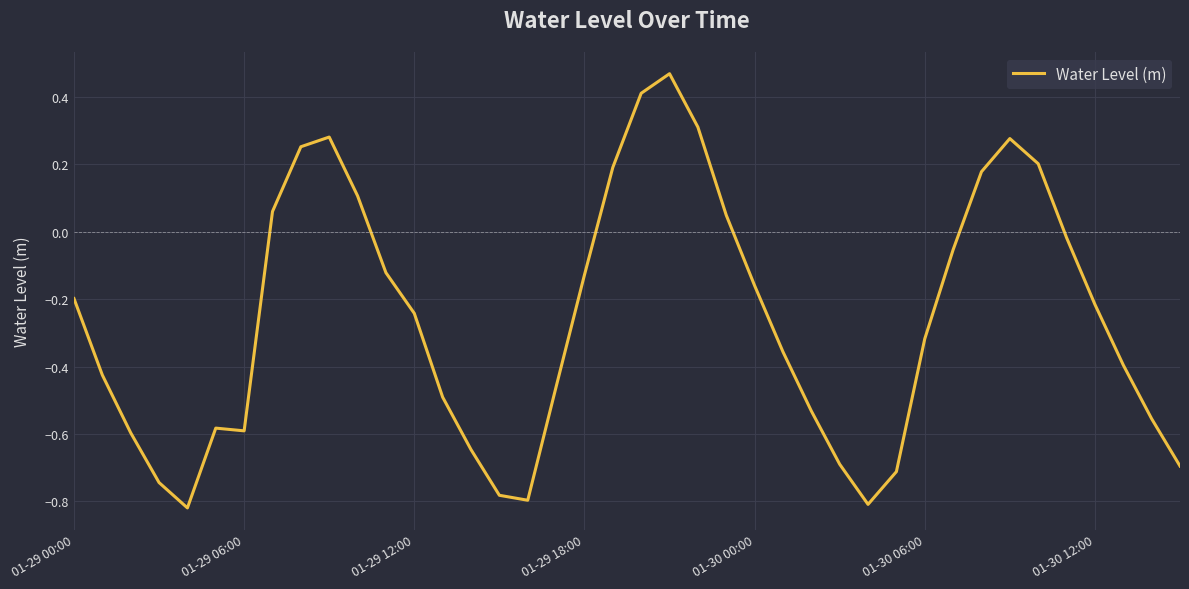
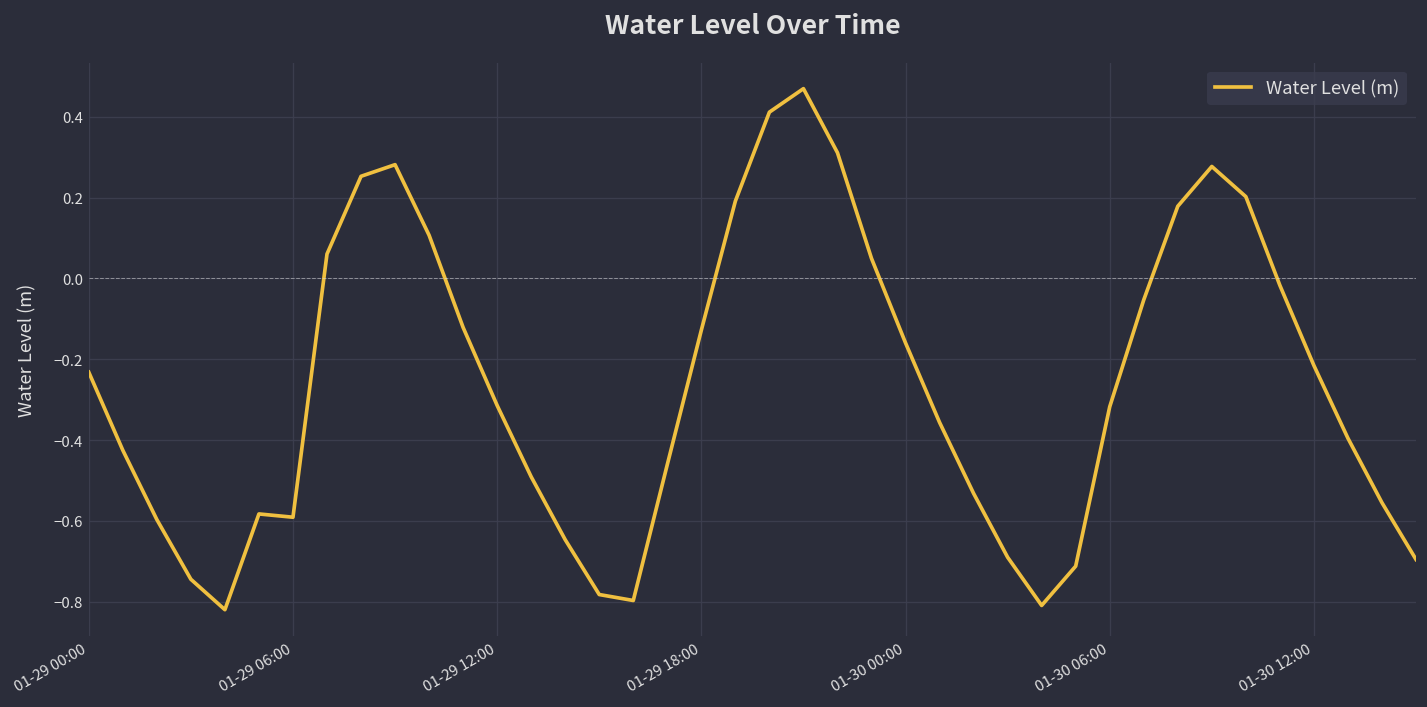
  {
-   "01-29 00:00": -0.20,
+   "01-29 00:00": -0.23,
    "01-29 06:00": -0.59,
-   "01-29 12:00": -0.24,
+   "01-29 12:00": -0.31,
    "01-29 18:00": -0.13,
    "01-30 00:00": -0.16,
    "01-30 06:00": -0.32,
    "01-30 12:00": -0.22
  }
